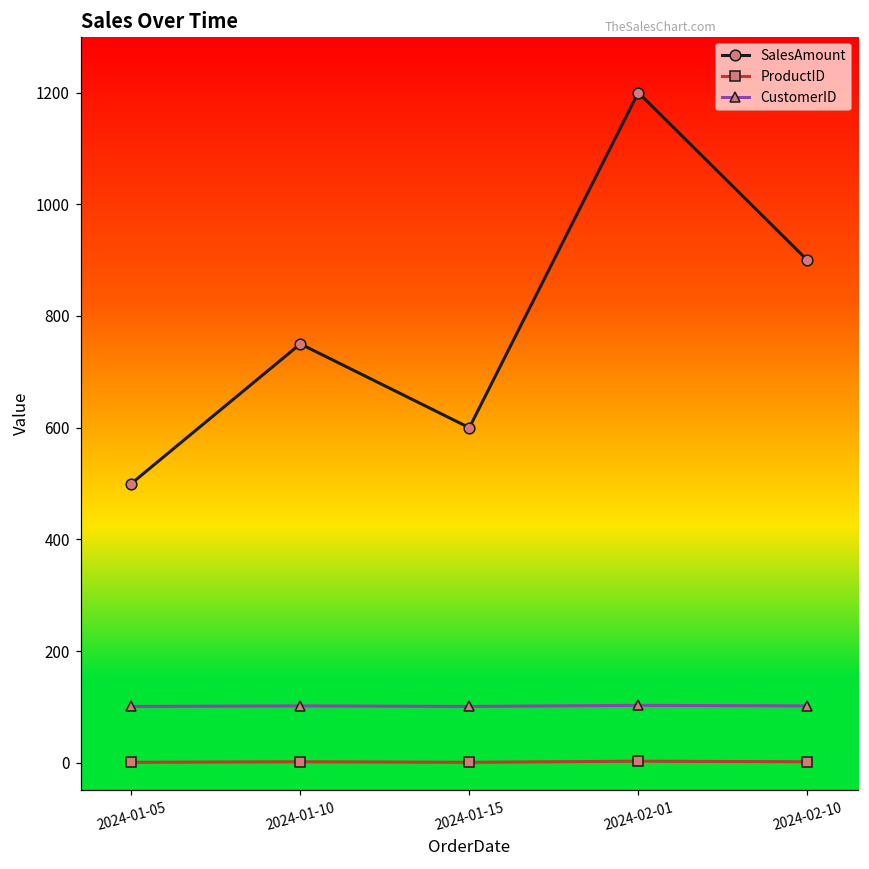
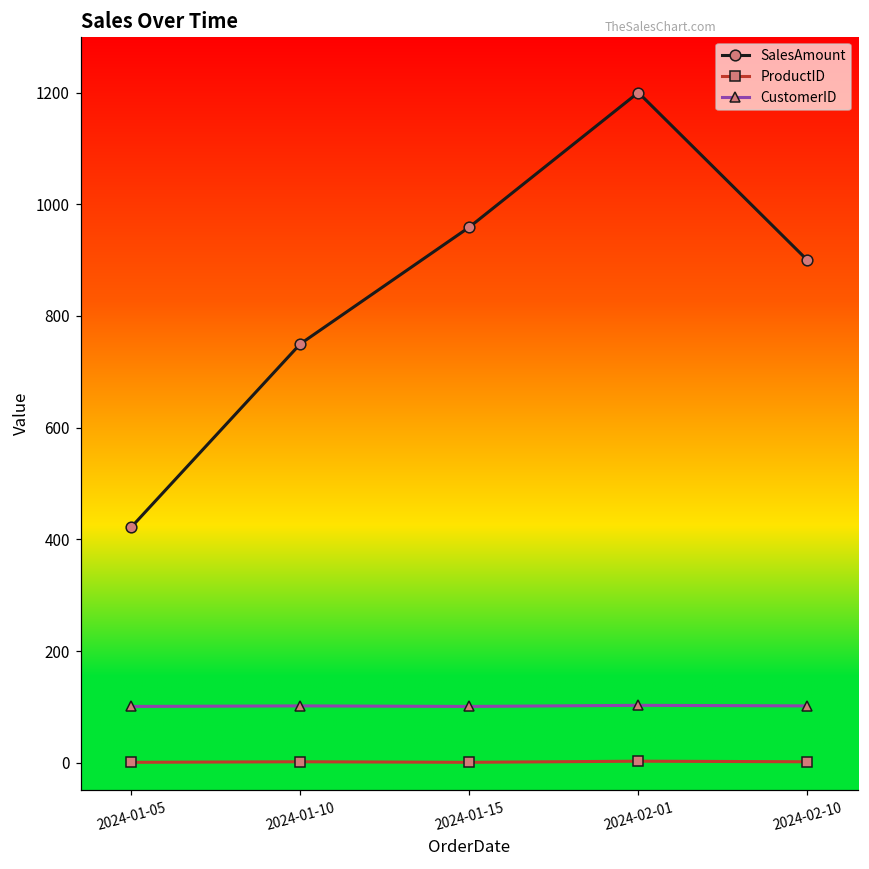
  {
    "SalesAmount": {
-     "2024-01-05": 500,
+     "2024-01-05": 420,
      "2024-01-10": 750,
-     "2024-01-15": 600,
+     "2024-01-15": 960,
      "2024-02-01": 1200,
      "2024-02-10": 900
    },
    "ProductID": {
      "2024-01-05": 0,
      "2024-01-10": 0,
      "2024-01-15": 0,
      "2024-02-01": 0,
      "2024-02-10": 0
    },
    "CustomerID": {
      "2024-01-05": 100,
      "2024-01-10": 100,
      "2024-01-15": 100,
      "2024-02-01": 100,
      "2024-02-10": 100
    }
  }
